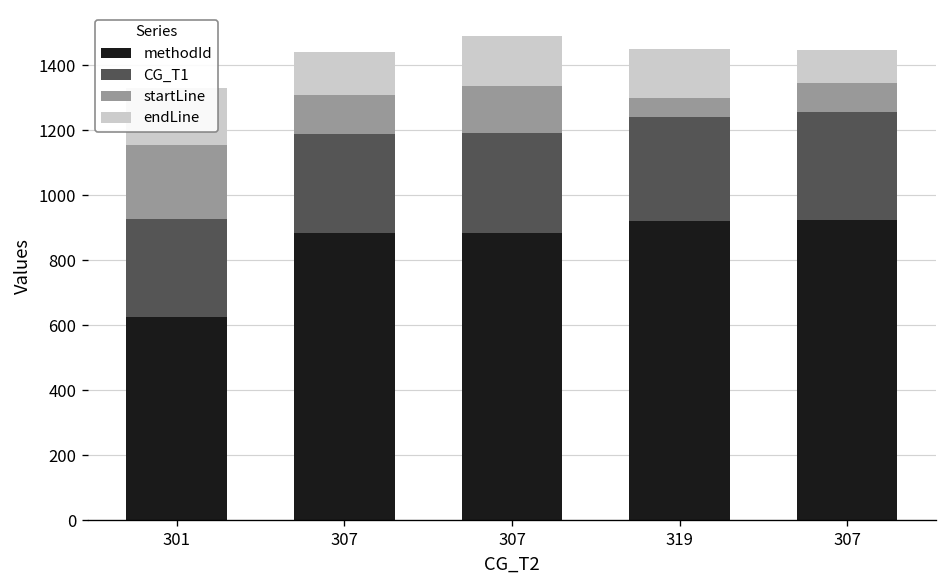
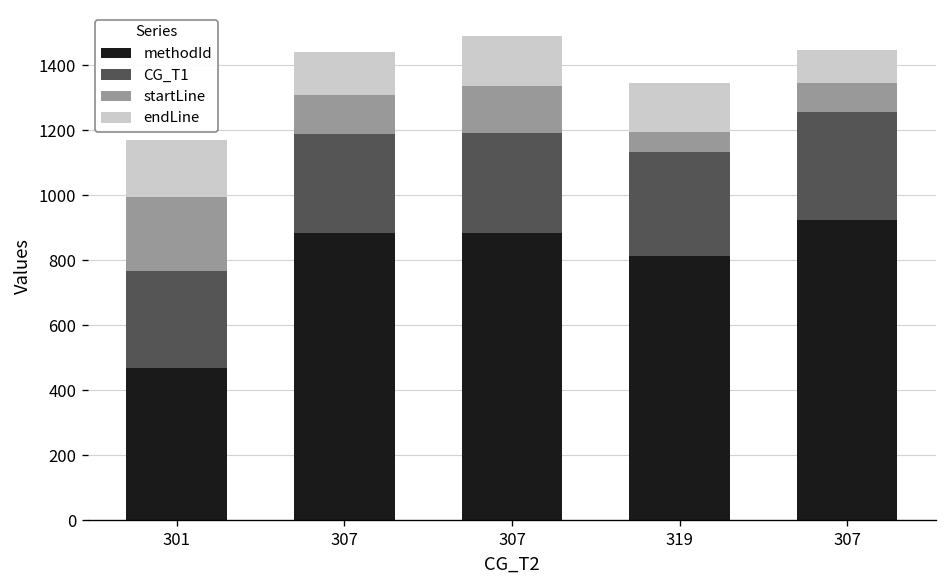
  {
    "methodId": {
-     "301": 630,
-     "319": 920
+     "301": 470,
+     "319": 820
    },
    "CG_T1": {
      "301": 300,
      "319": 320
    },
    "startLine": {
      "301": 230,
      "319": 60
    },
    "endLine": {
      "319": 150
    }
  }
